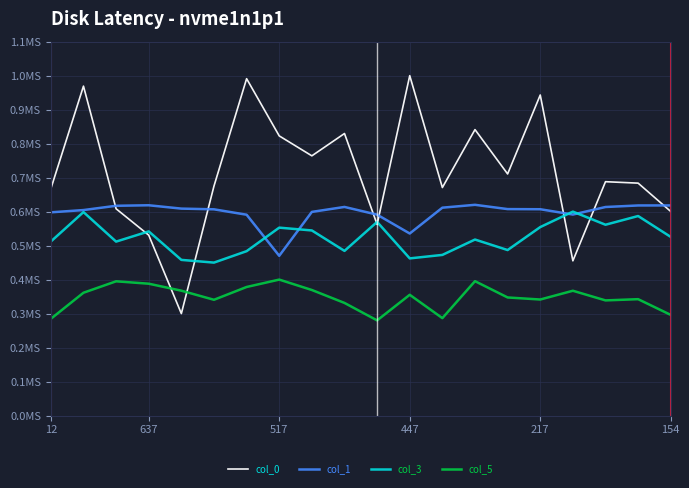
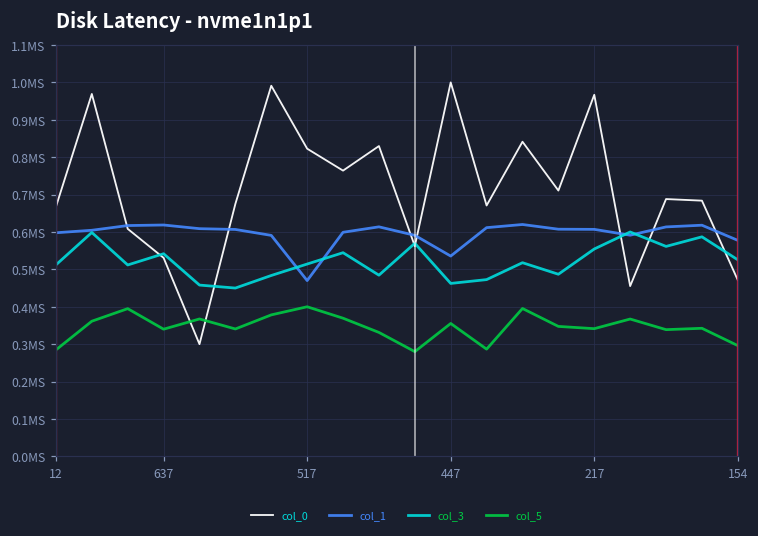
  {
    "col_0": {
      "637": "0.53MS",
      "517": "0.82MS",
      "447": "1.00MS",
-     "217": "0.94MS",
-     "154": "0.60MS"
+     "217": "0.97MS",
+     "154": "0.47MS"
    },
    "col_1": {
      "637": "0.62MS",
      "517": "0.47MS",
      "447": "0.54MS",
      "217": "0.61MS",
-     "154": "0.62MS"
+     "154": "0.58MS"
    },
    "col_3": {
      "637": "0.54MS",
-     "517": "0.55MS",
+     "517": "0.51MS",
      "447": "0.46MS",
      "217": "0.55MS",
      "154": "0.53MS"
    },
    "col_5": {
-     "637": "0.39MS",
+     "637": "0.34MS",
      "517": "0.40MS",
      "447": "0.36MS",
      "217": "0.34MS",
      "154": "0.30MS"
    }
  }
